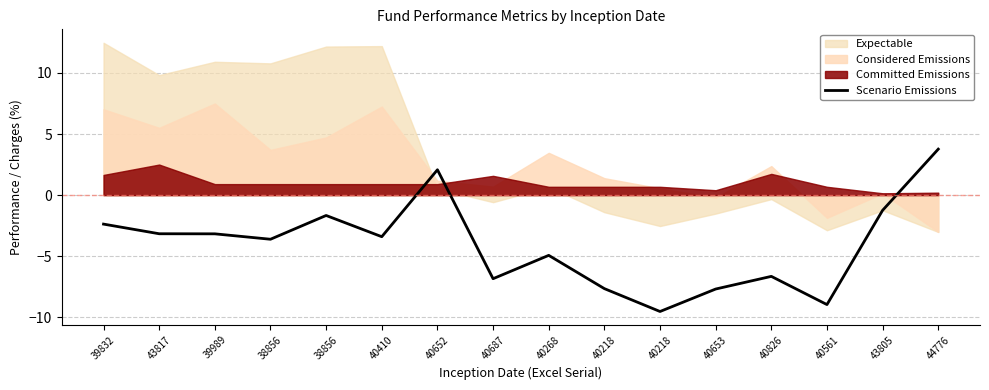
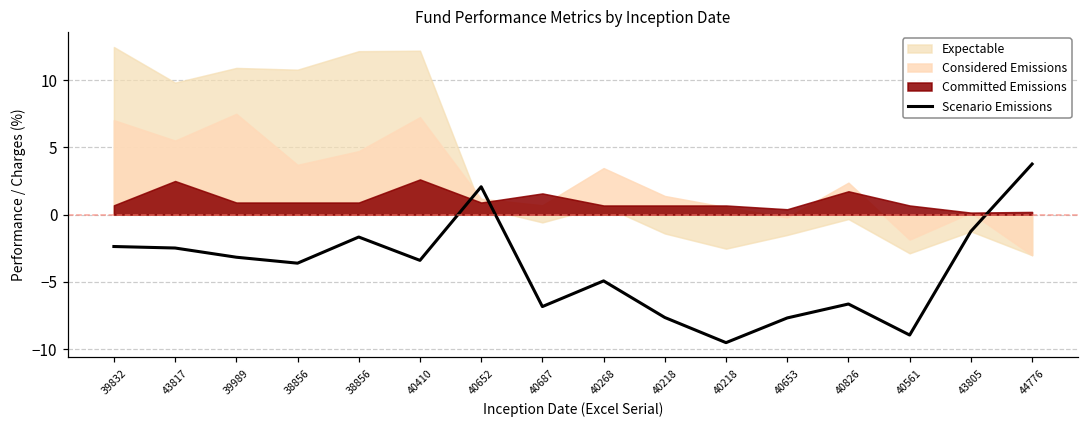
  {
    "Scenario Emissions": {
      "39832": -2.4,
-     "43817": -3.2,
+     "43817": -2.5,
      "39989": -3.2,
      "40410": -3.4,
      "40652": 2.1,
      "40687": -6.8,
      "40268": -4.9,
      "40653": -7.7,
      "40826": -6.6,
      "40561": -9.0,
      "43805": -1.2,
      "44776": 3.8
    },
    "Committed Emissions": {
-     "39832": 1.6,
+     "39832": 0.7,
      "43817": 2.5,
      "39989": 0.9,
-     "40410": 0.9,
+     "40410": 2.6,
      "40652": 0.9,
      "40687": 1.6,
      "40653": 0.4,
      "40826": 1.7,
      "40561": 0.7
    }
  }
